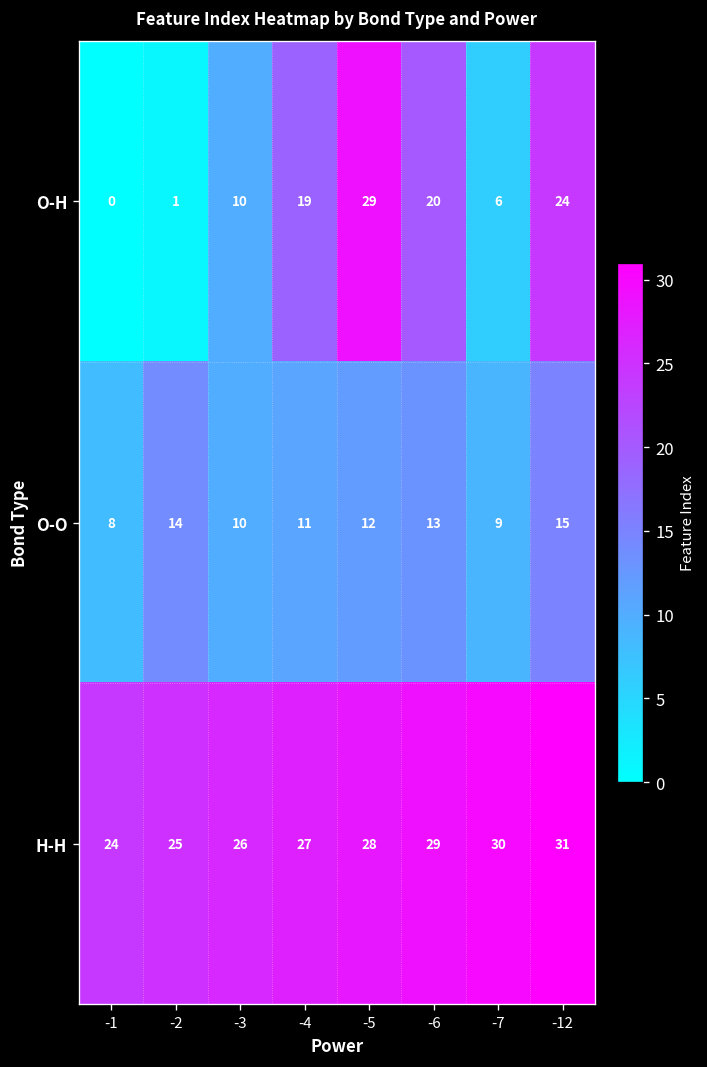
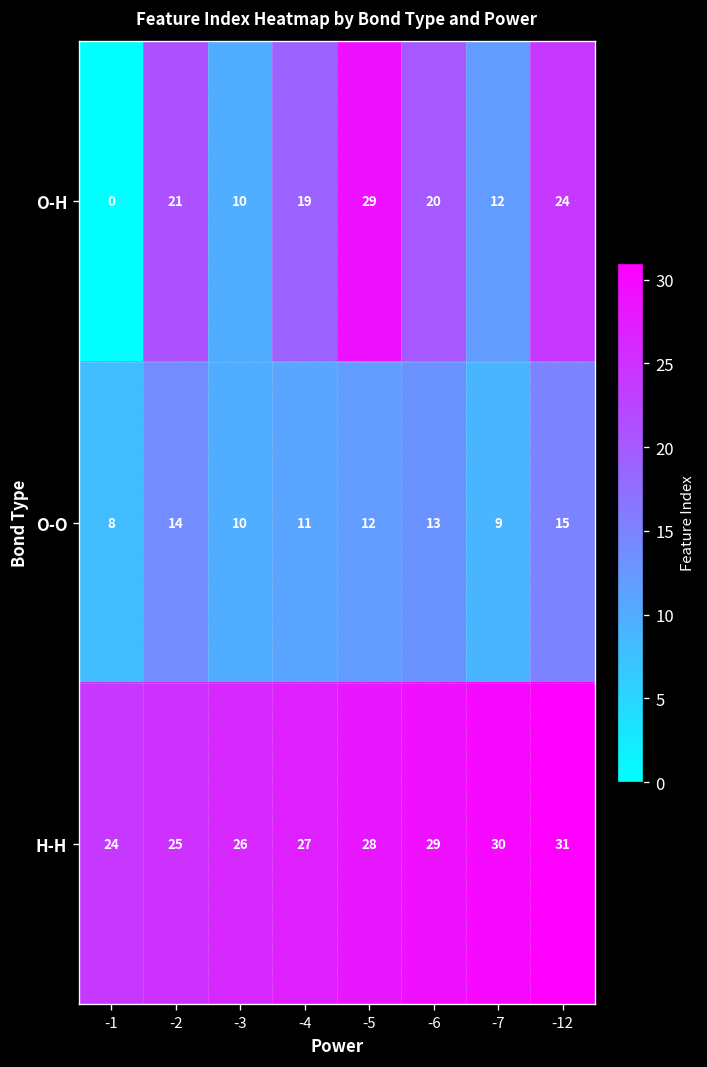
  {
    "O-H": {
      "-1": 0,
-     "-2": 1,
+     "-2": 21,
      "-3": 10,
      "-4": 19,
      "-5": 29,
      "-6": 20,
-     "-7": 6,
+     "-7": 12,
      "-12": 24
    },
    "O-O": {
      "-1": 8,
      "-2": 14,
      "-3": 10,
      "-4": 11,
      "-5": 12,
      "-6": 13,
      "-7": 9,
      "-12": 15
    },
    "H-H": {
      "-1": 24,
      "-2": 25,
      "-3": 26,
      "-4": 27,
      "-5": 28,
      "-6": 29,
      "-7": 30,
      "-12": 31
    }
  }
